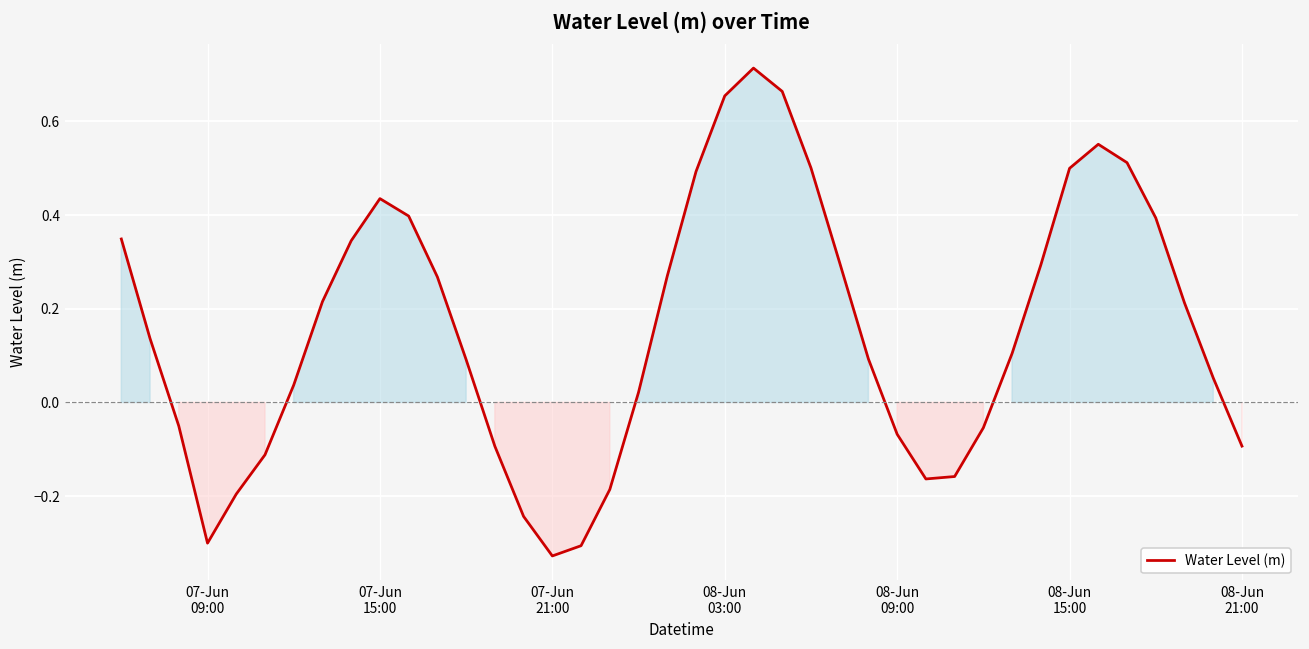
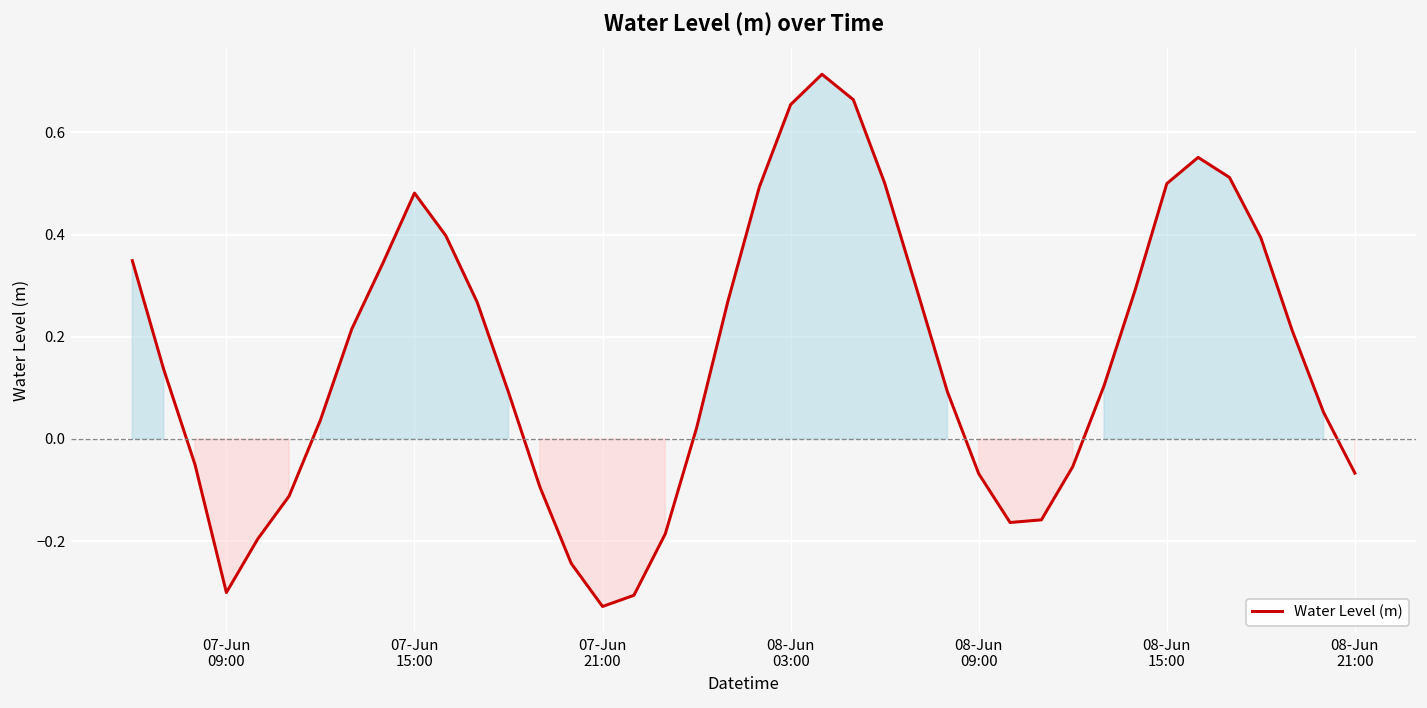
  {
    "07-Jun 09:00": -0.30,
-   "07-Jun 15:00": 0.44,
+   "07-Jun 15:00": 0.48,
    "07-Jun 21:00": -0.33,
    "08-Jun 03:00": 0.65,
    "08-Jun 09:00": -0.07,
    "08-Jun 15:00": 0.50,
-   "08-Jun 21:00": -0.09
+   "08-Jun 21:00": -0.07
  }
